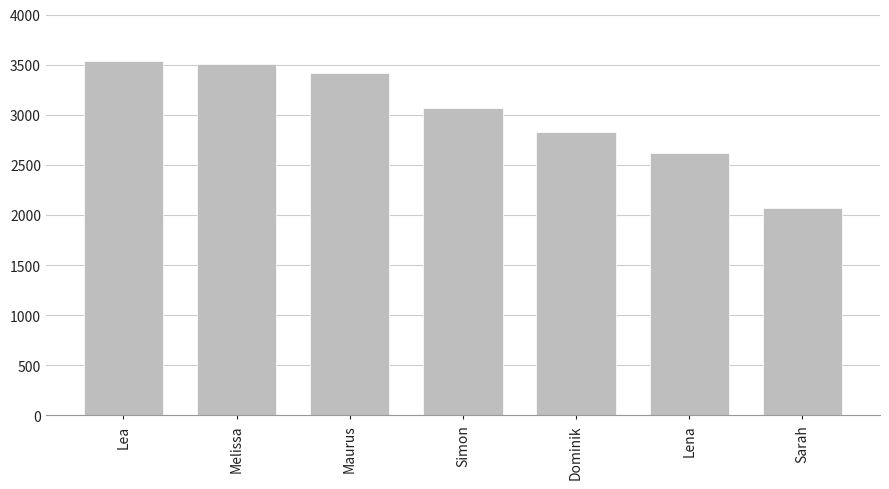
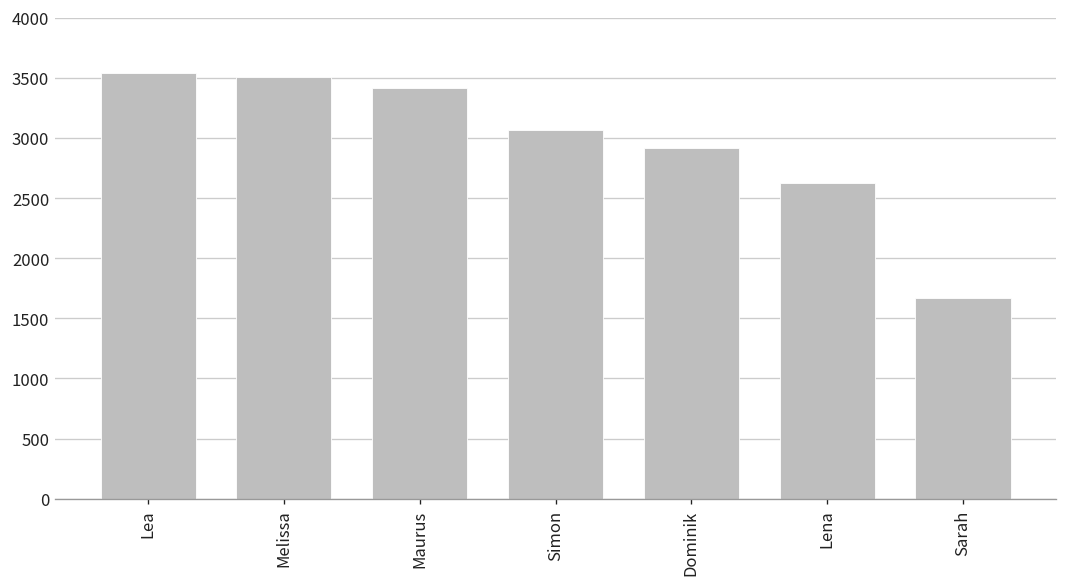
  {
    "Lea": 3540,
    "Melissa": 3500,
    "Maurus": 3420,
    "Simon": 3070,
-   "Dominik": 2830,
+   "Dominik": 2920,
    "Lena": 2620,
-   "Sarah": 2070
+   "Sarah": 1670
  }
